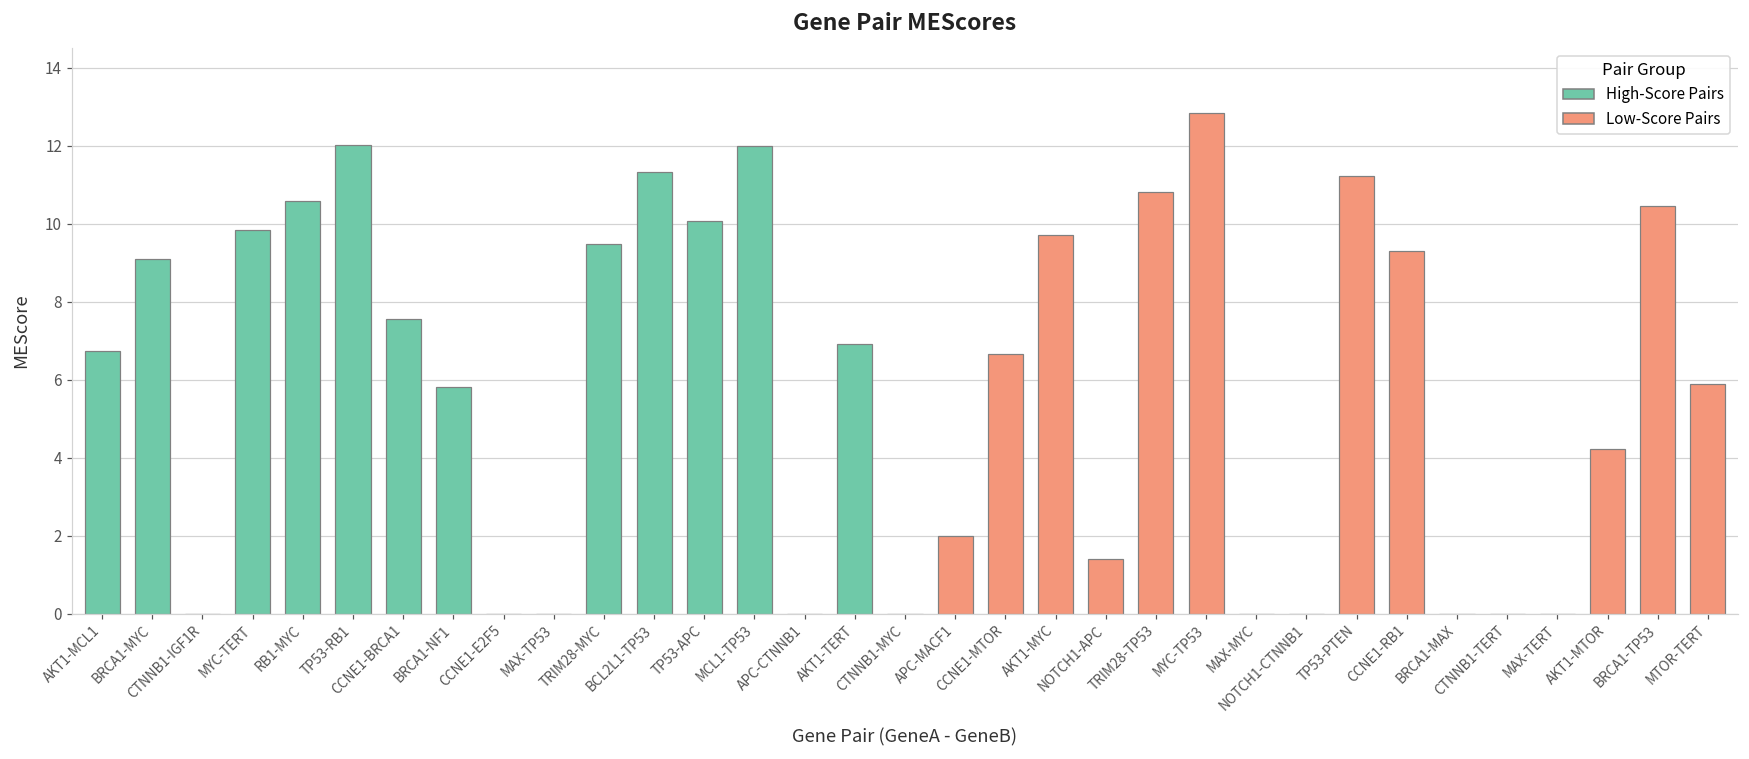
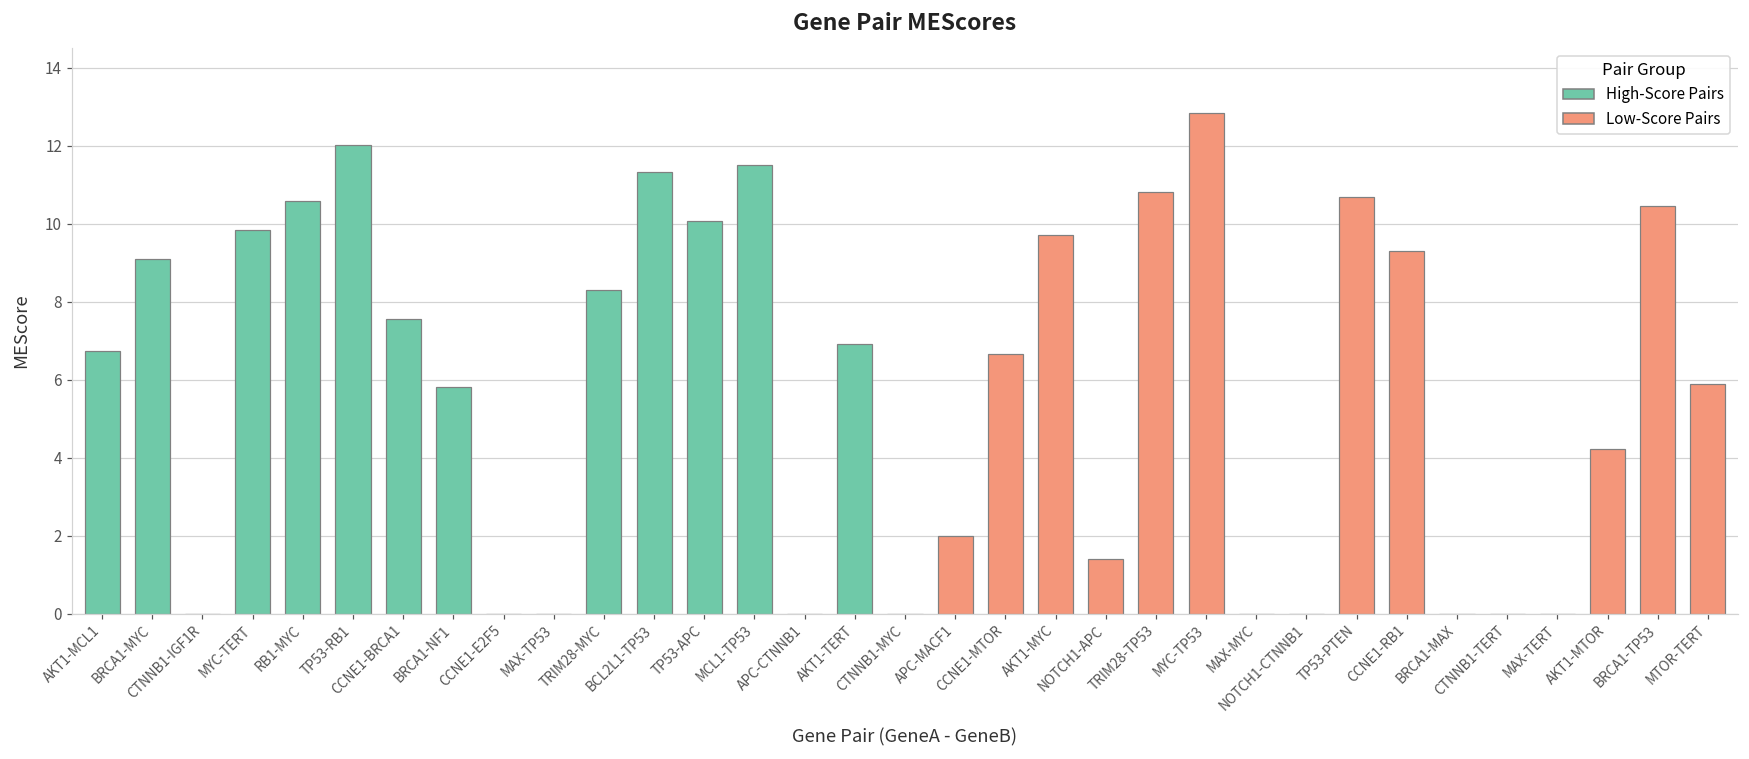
  {
    "High-Score Pairs": {
      "AKT1-MCL1": 6.7,
      "BRCA1-MYC": 9.1,
      "CTNNB1-IGF1R": 0.0,
      "MYC-TERT": 9.8,
      "RB1-MYC": 10.6,
      "TP53-RB1": 12.0,
      "CCNE1-BRCA1": 7.6,
      "BRCA1-NF1": 5.8,
      "CCNE1-E2F5": 0.0,
      "MAX-TP53": 0.0,
-     "TRIM28-MYC": 9.5,
+     "TRIM28-MYC": 8.3,
      "BCL2L1-TP53": 11.3,
      "TP53-APC": 10.1,
-     "MCL1-TP53": 12.0,
+     "MCL1-TP53": 11.5,
      "APC-CTNNB1": 0.0,
      "AKT1-TERT": 6.9
    },
    "Low-Score Pairs": {
      "CTNNB1-MYC": 0.0,
      "APC-MACF1": 2.0,
      "CCNE1-MTOR": 6.7,
      "AKT1-MYC": 9.7,
      "NOTCH1-APC": 1.4,
      "TRIM28-TP53": 10.8,
      "MYC-TP53": 12.8,
      "MAX-MYC": 0.0,
      "NOTCH1-CTNNB1": 0.0,
-     "TP53-PTEN": 11.2,
+     "TP53-PTEN": 10.7,
      "CCNE1-RB1": 9.3,
      "BRCA1-MAX": 0.0,
      "CTNNB1-TERT": 0.0,
      "MAX-TERT": 0.0,
      "AKT1-MTOR": 4.2,
      "BRCA1-TP53": 10.5,
      "MTOR-TERT": 5.9
    }
  }
